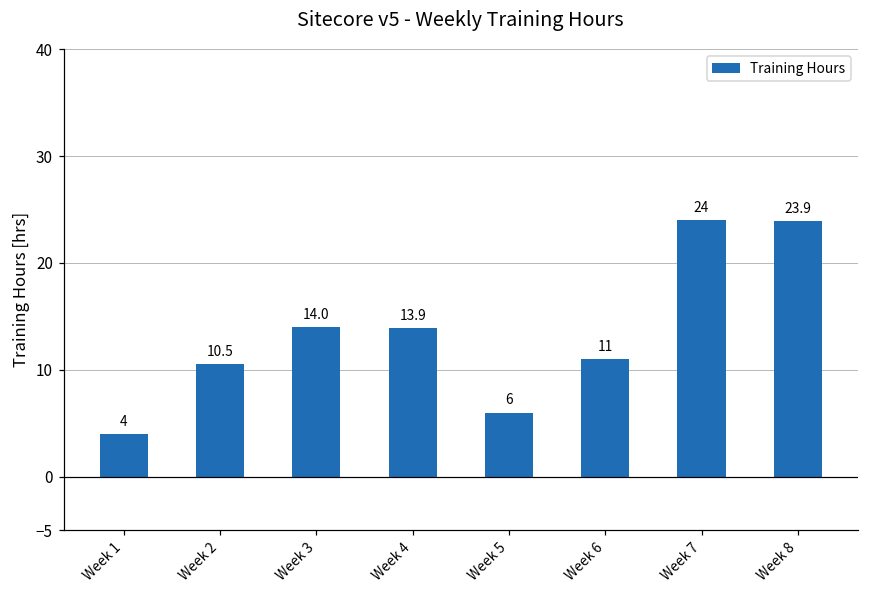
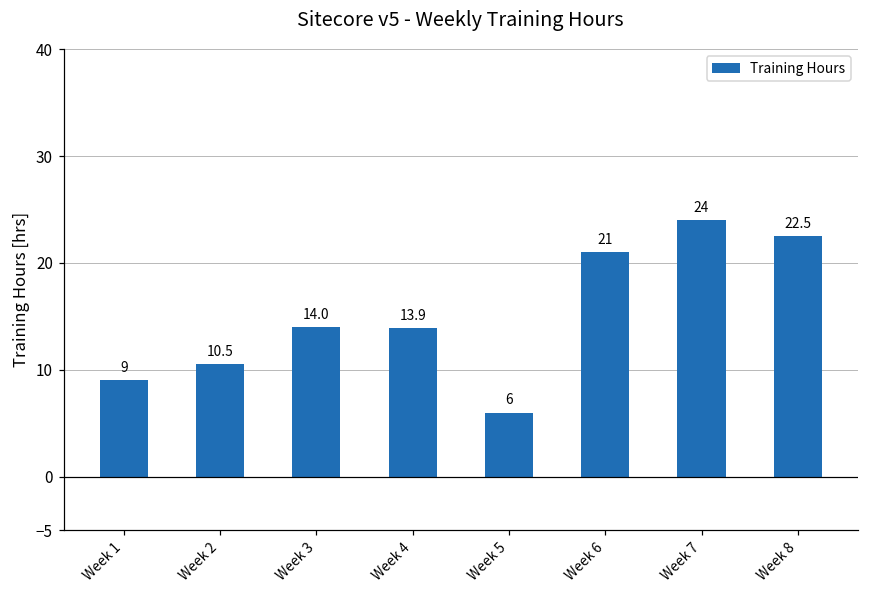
  {
-   "Week 1": 4,
+   "Week 1": 9,
    "Week 2": 10.5,
    "Week 3": 14.0,
    "Week 4": 13.9,
    "Week 5": 6,
-   "Week 6": 11,
+   "Week 6": 21,
    "Week 7": 24,
-   "Week 8": 23.9
+   "Week 8": 22.5
  }
